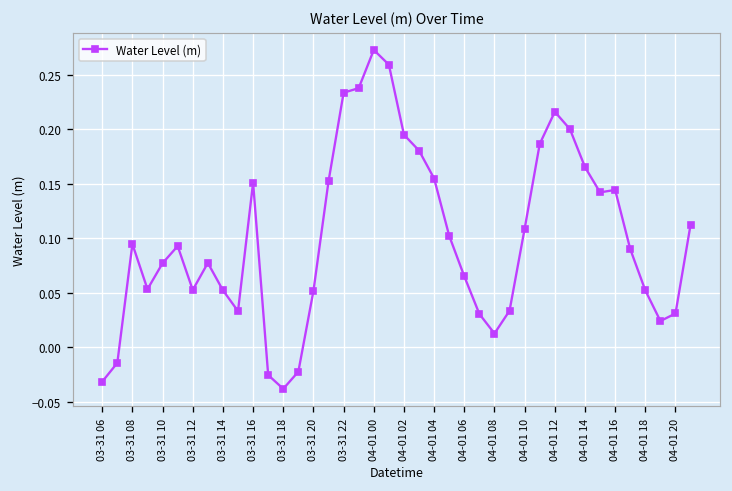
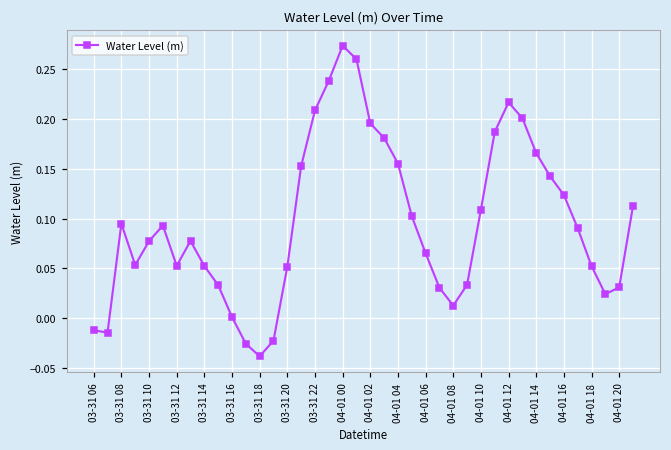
  {
-   "03-31 06": -0.03,
+   "03-31 06": -0.01,
    "03-31 08": 0.09,
    "03-31 10": 0.08,
    "03-31 12": 0.05,
    "03-31 14": 0.05,
-   "03-31 16": 0.15,
+   "03-31 16": 0.00,
    "03-31 18": -0.04,
    "03-31 20": 0.05,
-   "03-31 22": 0.23,
+   "03-31 22": 0.21,
    "04-01 00": 0.27,
    "04-01 02": 0.20,
    "04-01 04": 0.16,
    "04-01 06": 0.07,
    "04-01 08": 0.01,
    "04-01 10": 0.11,
    "04-01 12": 0.22,
    "04-01 14": 0.17,
-   "04-01 16": 0.14,
+   "04-01 16": 0.12,
    "04-01 18": 0.05,
    "04-01 20": 0.03
  }
